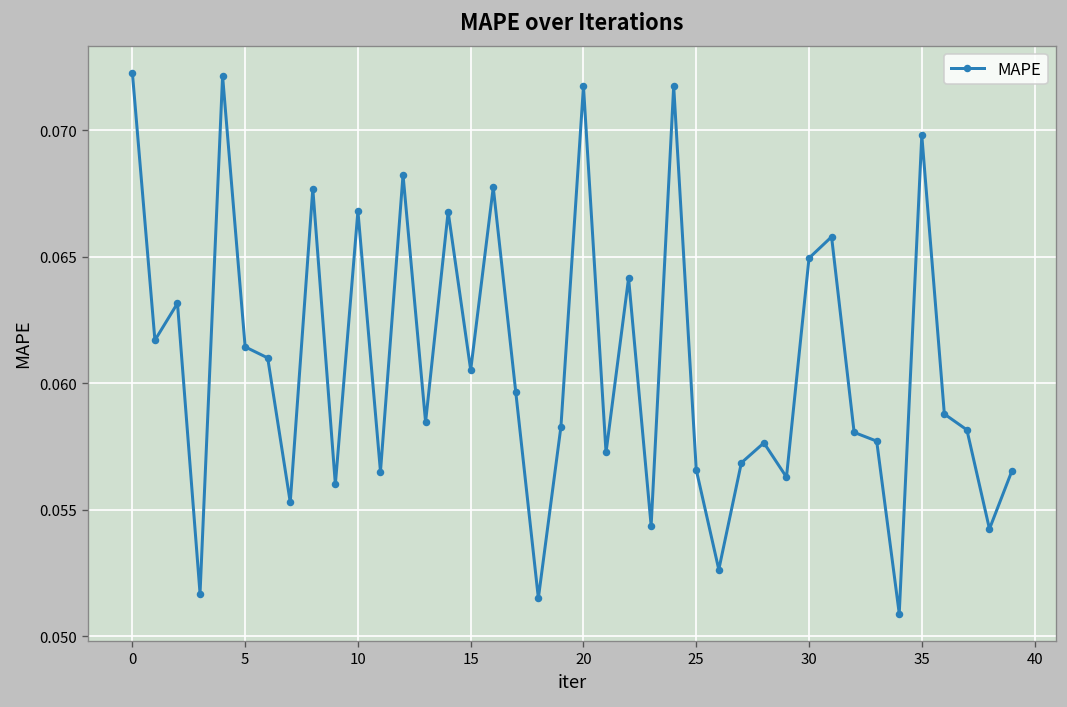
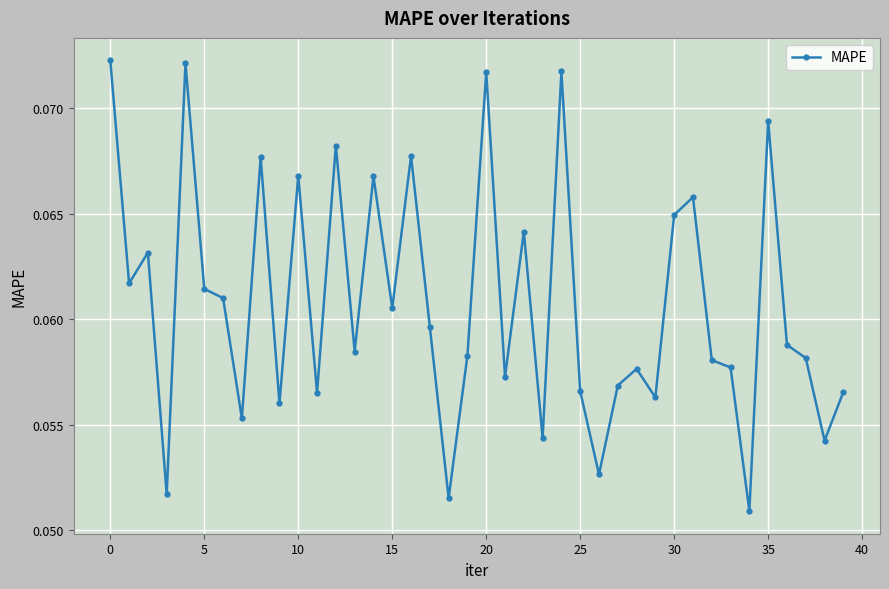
  {
    "0": 0.0723,
    "5": 0.0614,
    "10": 0.0668,
    "15": 0.0605,
    "20": 0.0717,
    "25": 0.0566,
    "30": 0.0650,
-   "35": 0.0698
+   "35": 0.0694
  }
